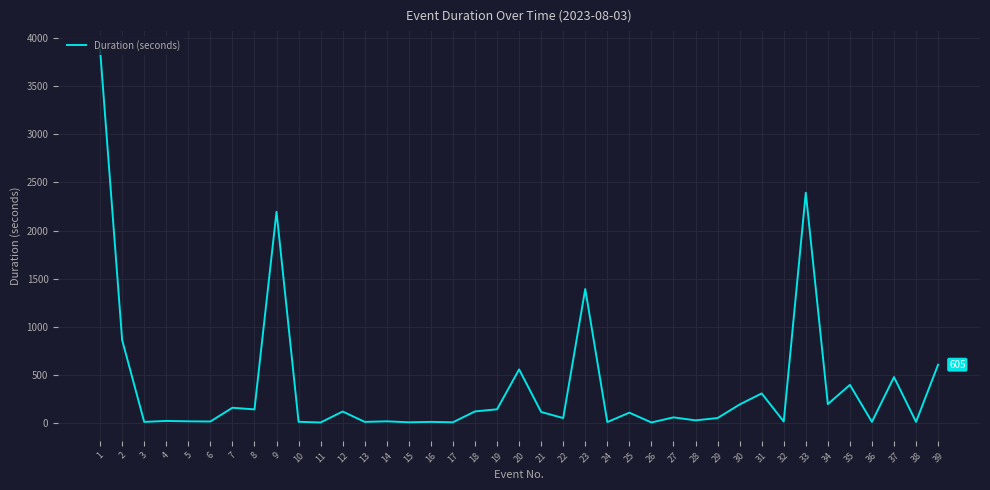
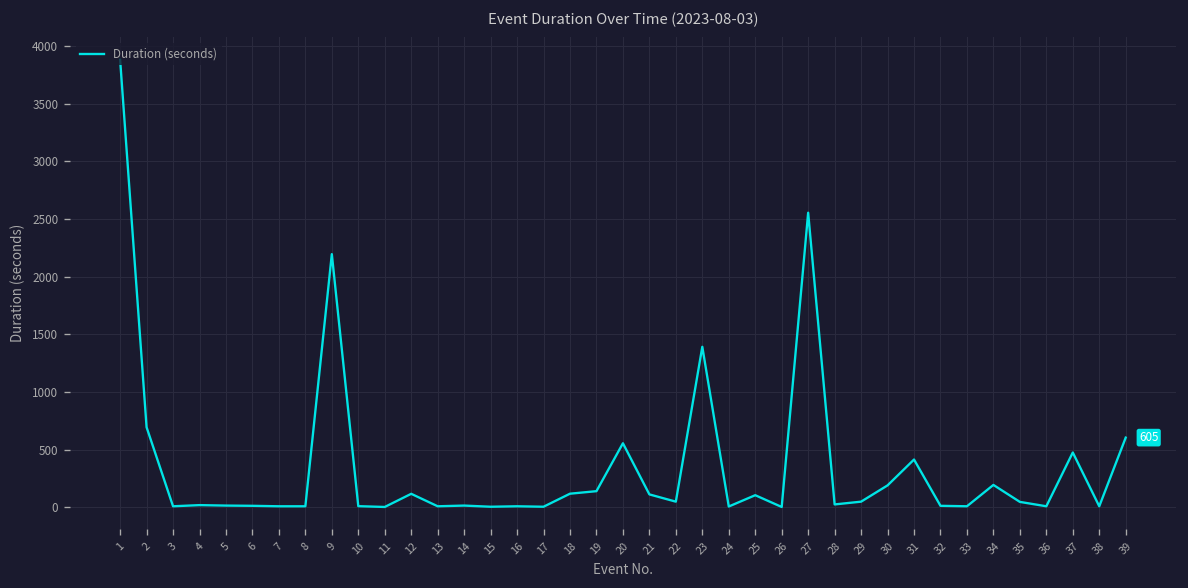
  {
-   "2": 900,
+   "2": 700,
    "3": 0,
    "4": 0,
    "5": 0,
    "6": 0,
-   "7": 200,
-   "8": 100,
+   "7": 0,
+   "8": 0,
    "9": 2200,
    "10": 0,
    "11": 0,
    "12": 100,
    "13": 0,
    "14": 0,
    "15": 0,
    "16": 0,
    "17": 0,
    "18": 100,
    "19": 100,
    "20": 600,
    "21": 100,
    "22": 100,
    "23": 1400,
    "24": 0,
    "25": 100,
    "26": 0,
-   "27": 100,
+   "27": 2600,
    "28": 0,
    "29": 100,
    "30": 200,
-   "31": 300,
+   "31": 400,
    "32": 0,
-   "33": 2400,
+   "33": 0,
    "34": 200,
-   "35": 400,
+   "35": 0,
    "36": 0,
    "37": 500,
    "38": 0
  }
